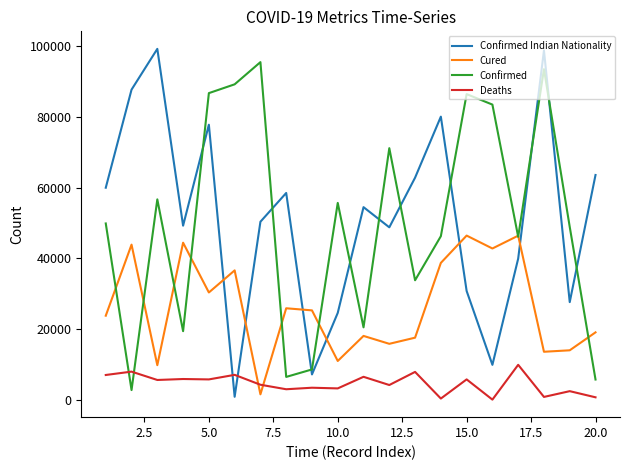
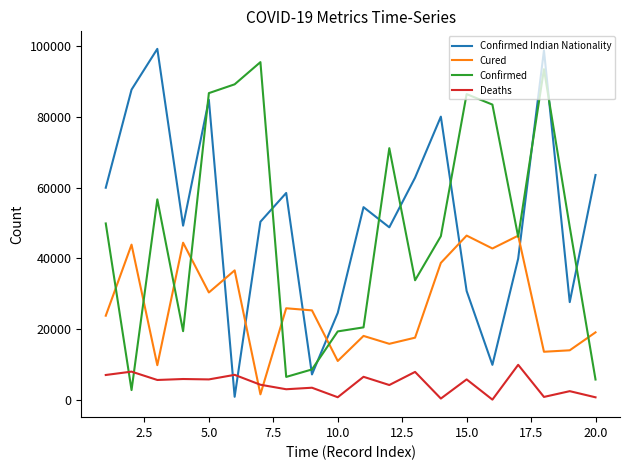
  {
    "Confirmed Indian Nationality": {
-     "5.0": 78000,
+     "5.0": 85000,
      "10.0": 25000,
      "15.0": 31000,
      "20.0": 64000
    },
    "Cured": {
      "5.0": 30000,
      "10.0": 11000,
      "15.0": 46000,
      "20.0": 19000
    },
    "Confirmed": {
      "5.0": 87000,
-     "10.0": 56000,
+     "10.0": 19000,
      "20.0": 6000
    },
    "Deaths": {
      "5.0": 6000,
-     "10.0": 3000,
+     "10.0": 1000,
      "15.0": 6000,
      "20.0": 1000
    }
  }
